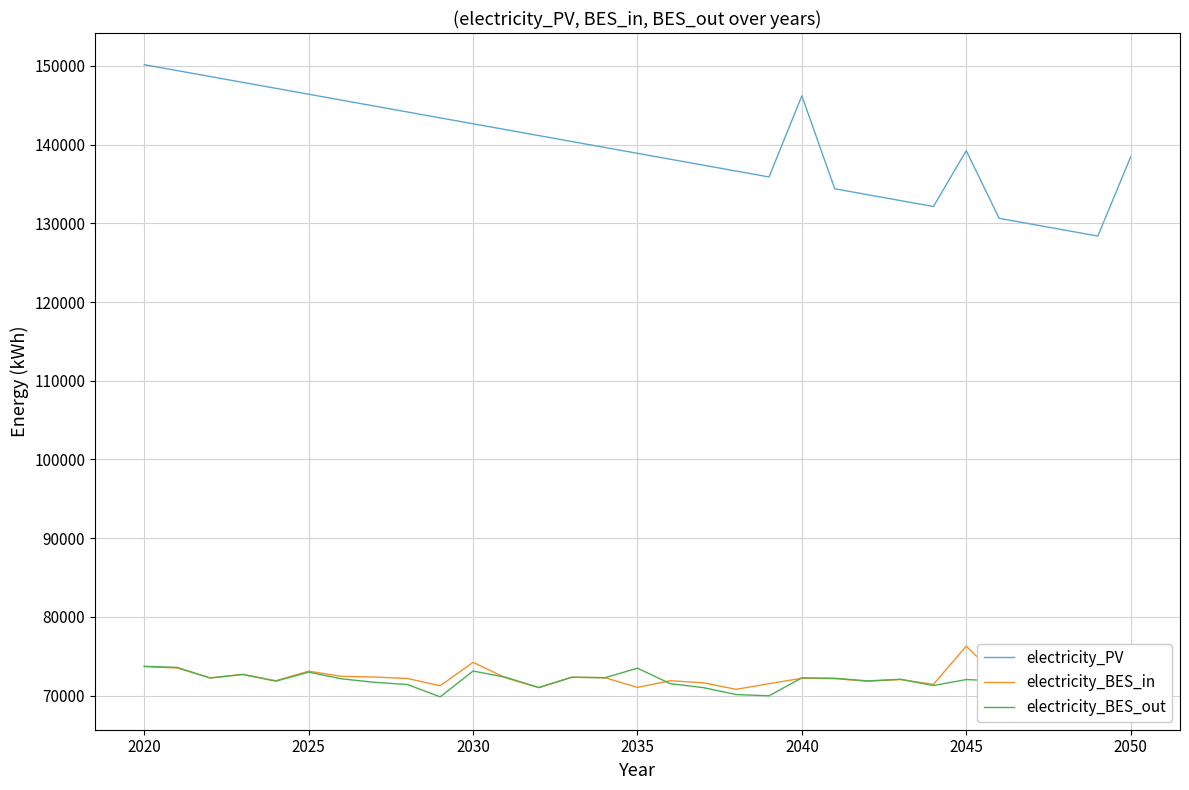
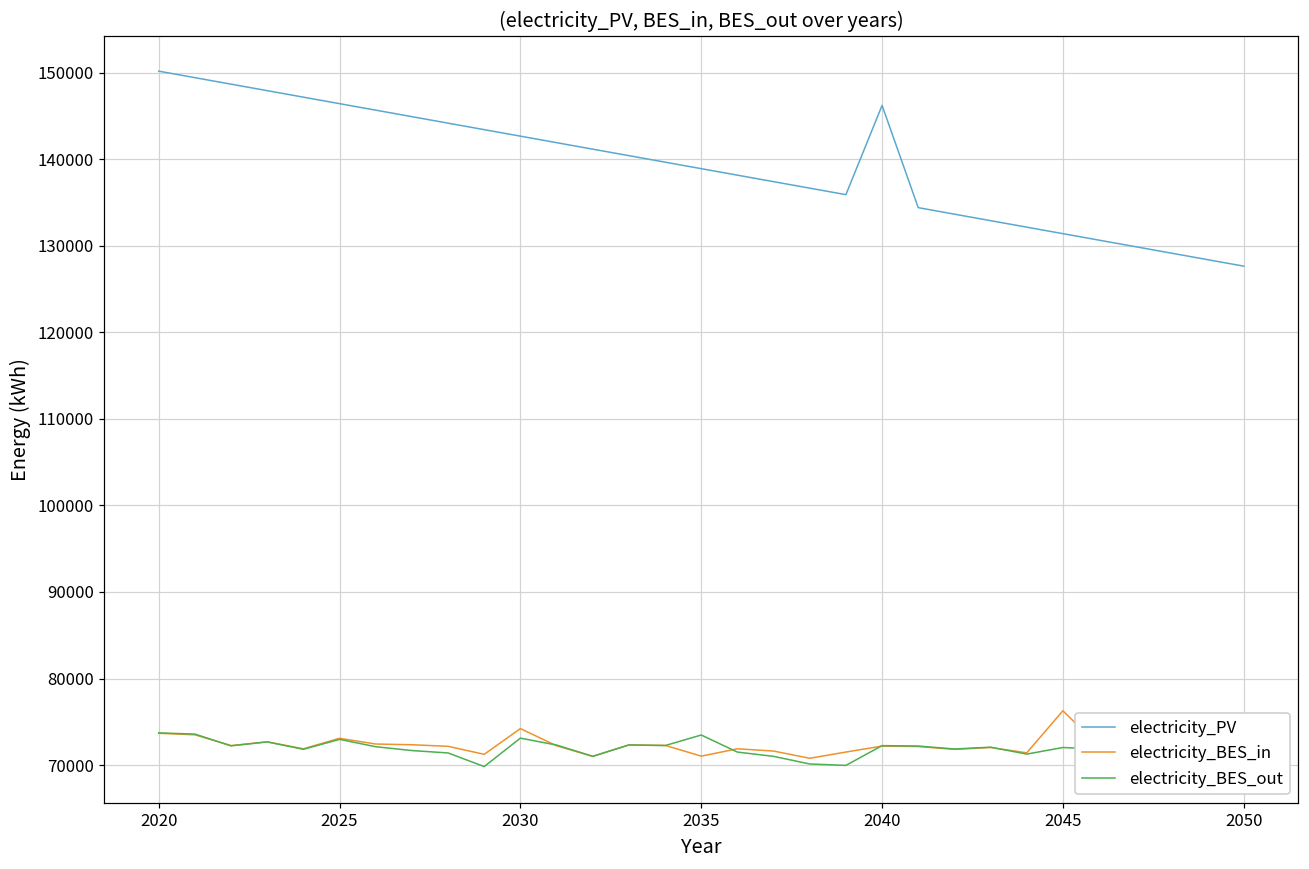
  {
    "electricity_PV": {
      "2020": 150000,
      "2025": 146000,
      "2030": 143000,
      "2035": 139000,
      "2040": 146000,
-     "2045": 139000,
-     "2050": 138000
+     "2045": 131000,
+     "2050": 128000
    },
    "electricity_BES_in": {
      "2030": 74000,
      "2035": 71000,
      "2045": 76000
    },
    "electricity_BES_out": {
      "2030": 73000,
      "2035": 73000,
      "2045": 72000
    }
  }
